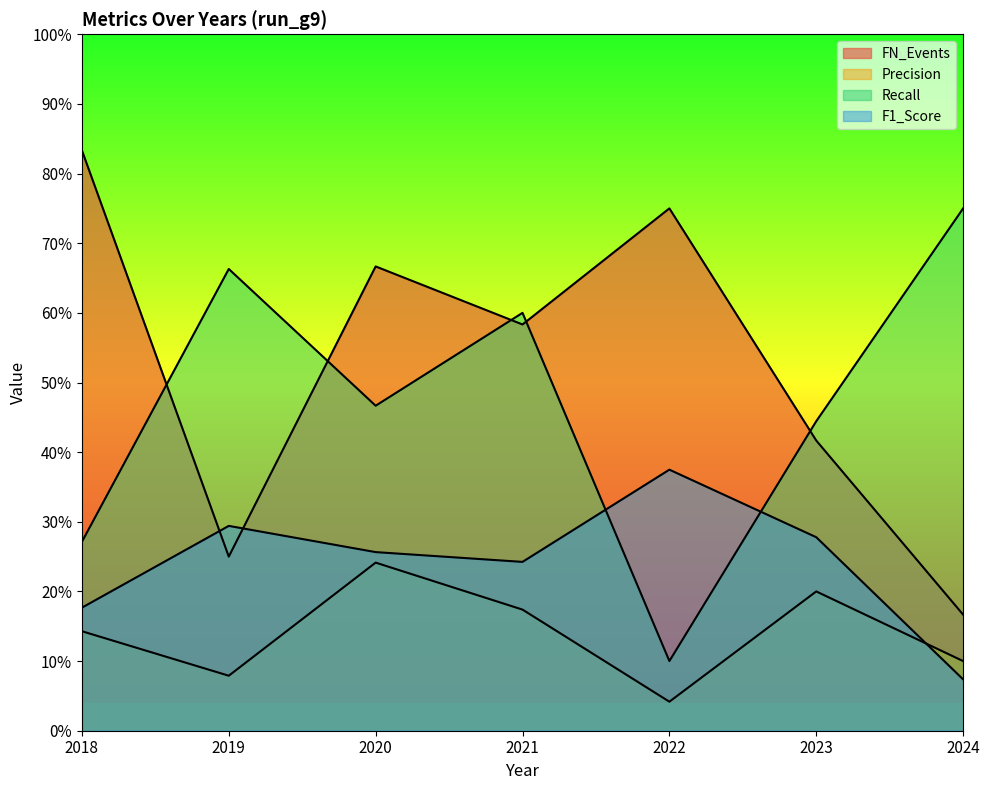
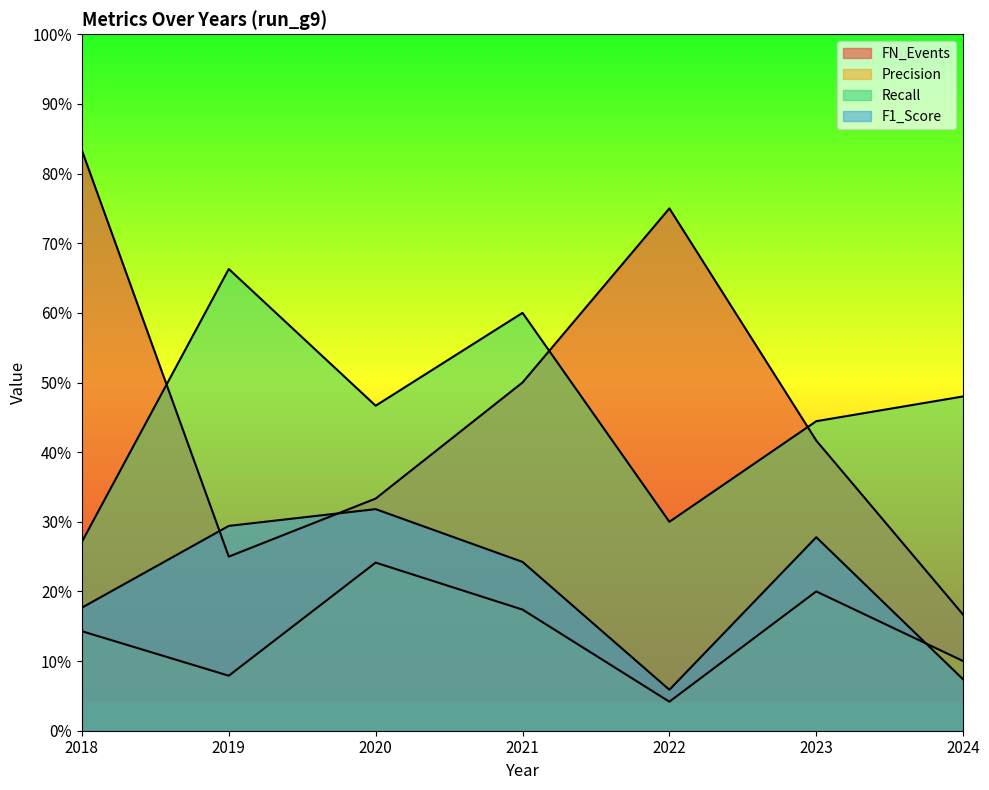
  {
    "FN_Events": {
      "2018": "83%",
      "2019": "25%",
-     "2020": "67%",
-     "2021": "58%",
+     "2020": "33%",
+     "2021": "50%",
      "2022": "75%",
      "2023": "42%",
      "2024": "17%"
    },
    "Precision": {
      "2018": "14%",
      "2019": "8%",
      "2020": "24%",
      "2021": "17%",
      "2022": "4%",
      "2023": "20%",
      "2024": "10%"
    },
    "Recall": {
      "2018": "27%",
      "2019": "66%",
      "2020": "47%",
      "2021": "60%",
-     "2022": "10%",
+     "2022": "30%",
      "2023": "44%",
-     "2024": "75%"
+     "2024": "48%"
    },
    "F1_Score": {
      "2018": "18%",
      "2019": "29%",
-     "2020": "26%",
+     "2020": "32%",
      "2021": "24%",
-     "2022": "37%",
+     "2022": "6%",
      "2023": "28%",
      "2024": "7%"
    }
  }
